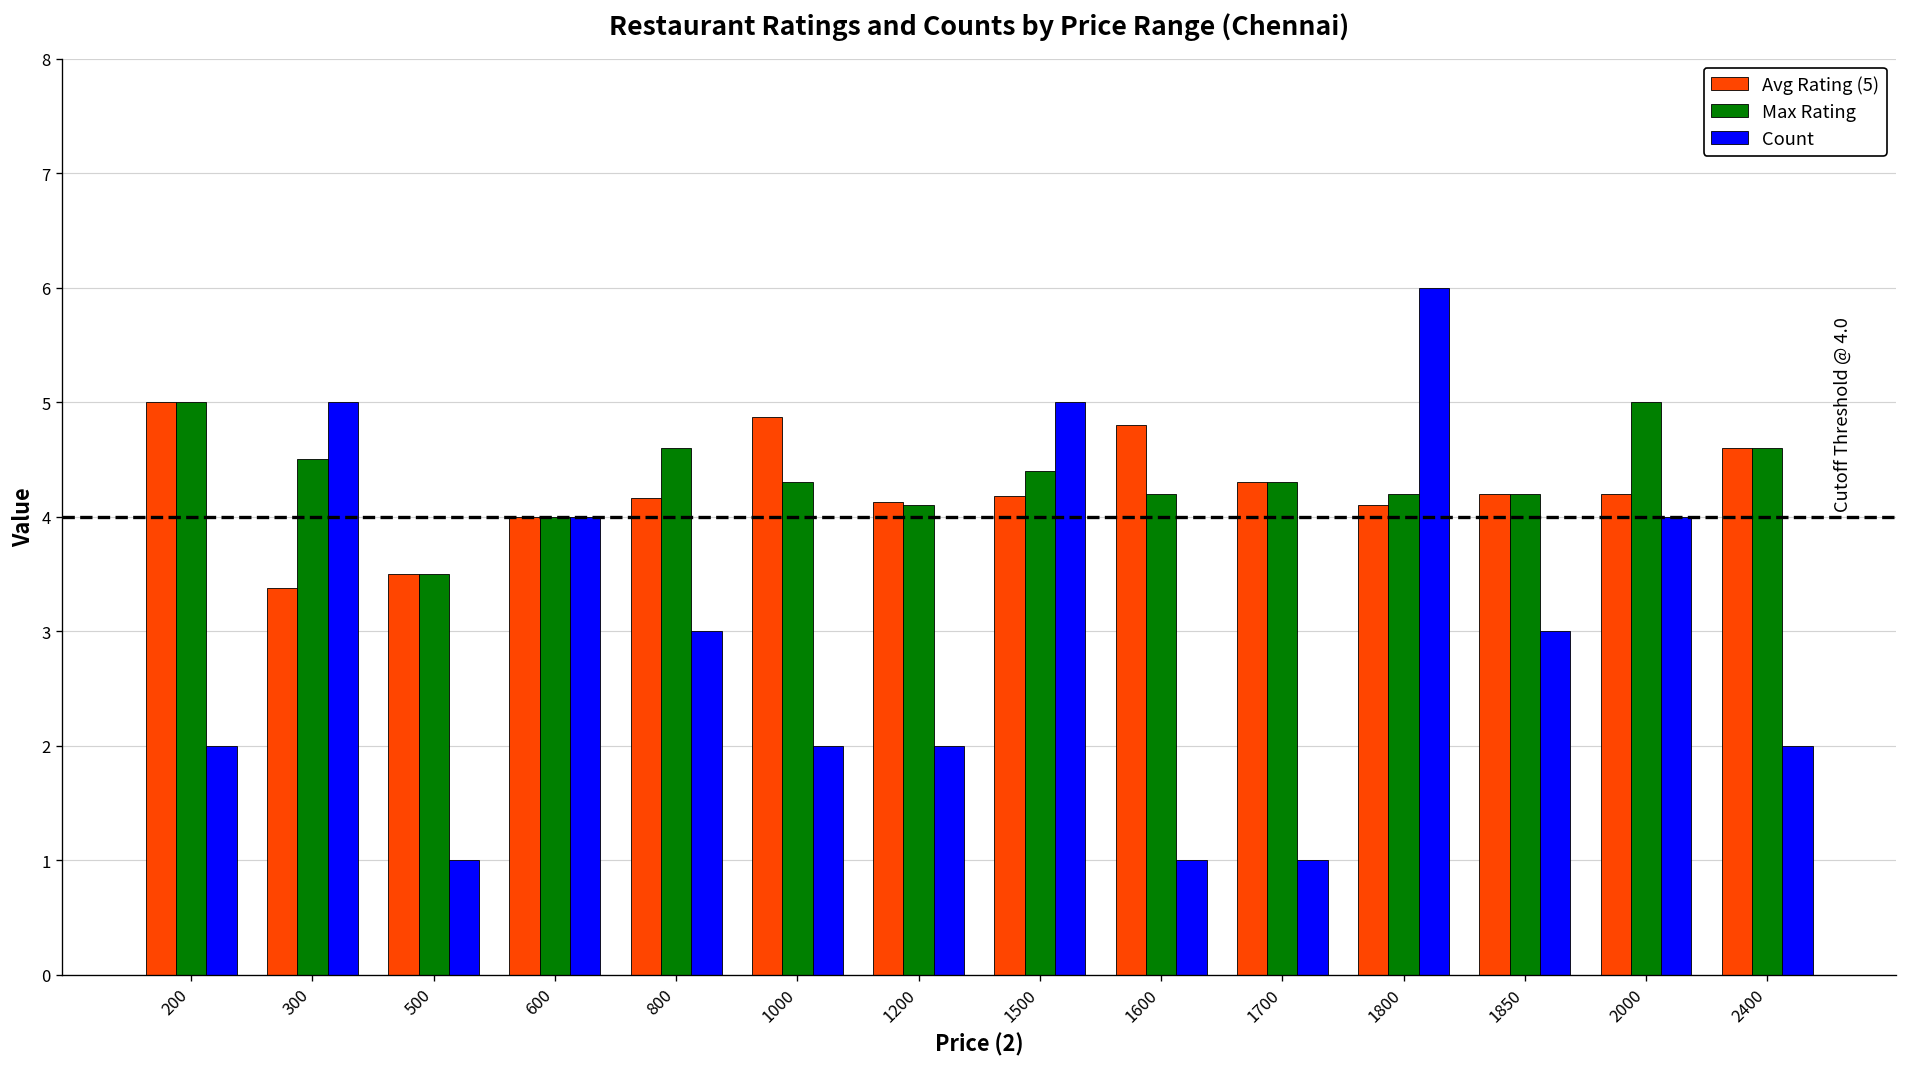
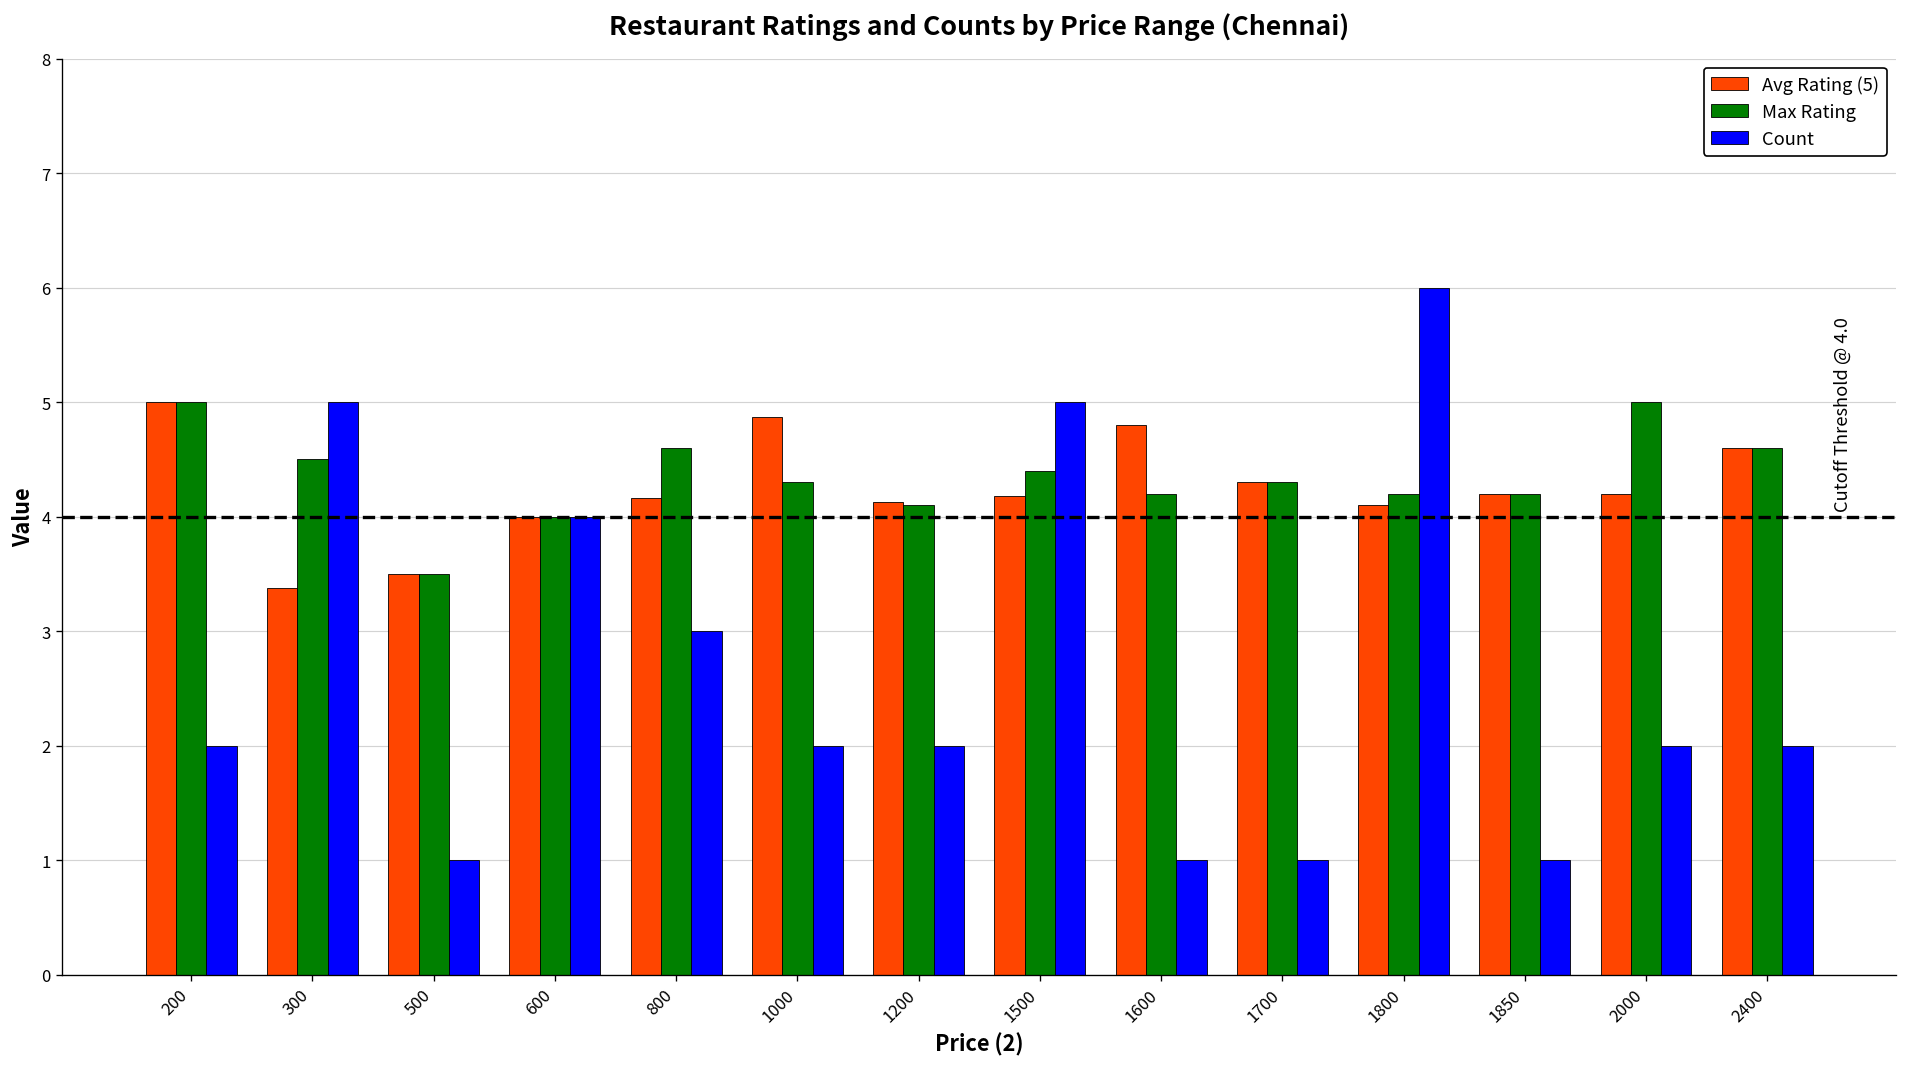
  {
    "Avg Rating (5)": {
      "200": 5,
      "300": 3.4,
      "500": 3.5,
      "600": 4,
      "800": 4.2,
      "1000": 4.9,
      "1200": 4.1,
      "1500": 4.2,
      "1600": 4.8,
      "1700": 4.3,
      "1800": 4.1,
      "1850": 4.2,
      "2000": 4.2,
      "2400": 4.6
    },
    "Max Rating": {
      "200": 5,
      "300": 4.5,
      "500": 3.5,
      "600": 4,
      "800": 4.6,
      "1000": 4.3,
      "1200": 4.1,
      "1500": 4.4,
      "1600": 4.2,
      "1700": 4.3,
      "1800": 4.2,
      "1850": 4.2,
      "2000": 5,
      "2400": 4.6
    },
    "Count": {
      "200": 2,
      "300": 5,
      "500": 1,
      "600": 4,
      "800": 3,
      "1000": 2,
      "1200": 2,
      "1500": 5,
      "1600": 1,
      "1700": 1,
      "1800": 6,
-     "1850": 3,
-     "2000": 4,
+     "1850": 1,
+     "2000": 2,
      "2400": 2
    }
  }
